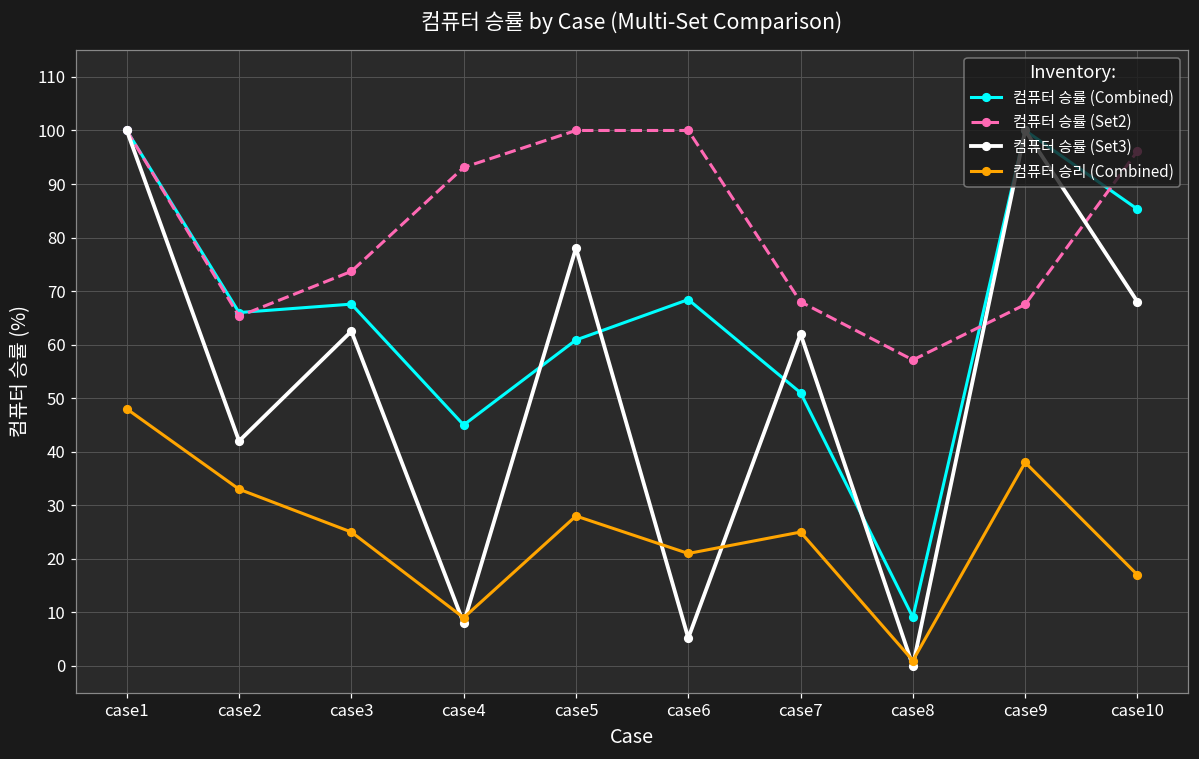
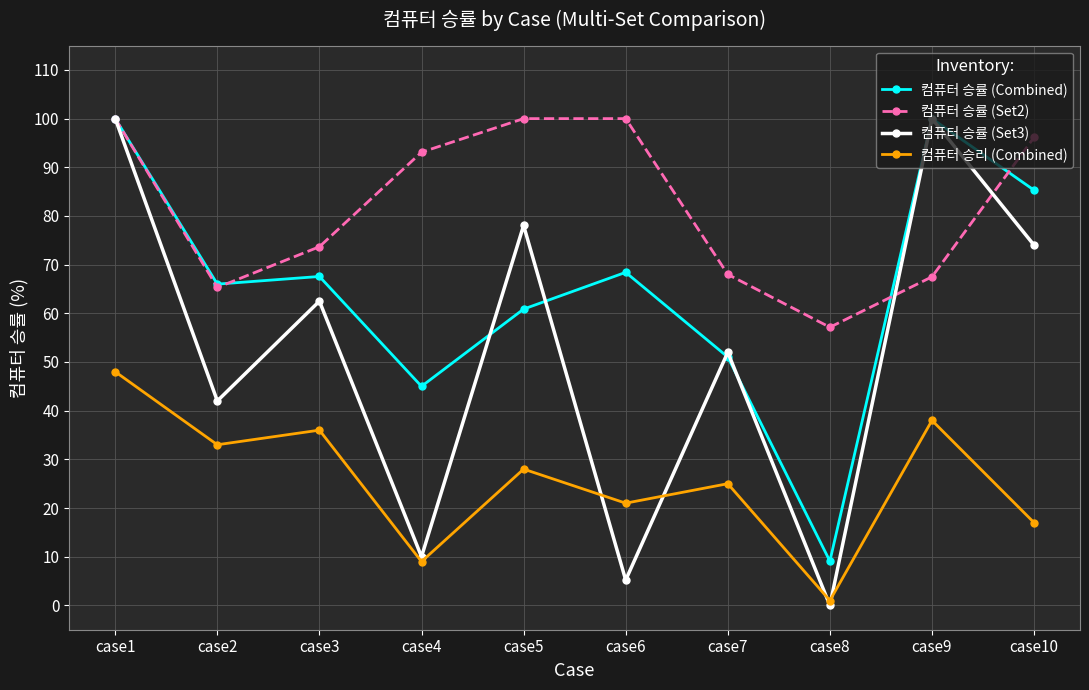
  {
    "컴퓨터 승률 (Combined)": {
      "case2": 66,
      "case3": 68,
      "case4": 45,
      "case5": 61,
      "case6": 68,
      "case7": 51,
      "case8": 9,
      "case10": 85
    },
    "컴퓨터 승률 (Set2)": {
      "case2": 65,
      "case3": 74,
      "case4": 93,
      "case5": 100,
      "case6": 100,
      "case7": 68,
      "case8": 57,
      "case9": 68
    },
    "컴퓨터 승률 (Set3)": {
      "case2": 42,
      "case3": 63,
-     "case4": 8,
+     "case4": 10,
      "case5": 78,
      "case6": 5,
-     "case7": 62,
+     "case7": 52,
      "case8": 0,
-     "case10": 68
+     "case10": 74
    },
    "컴퓨터 승리 (Combined)": {
      "case1": 48,
      "case2": 33,
-     "case3": 25,
+     "case3": 36,
      "case4": 9,
      "case5": 28,
      "case6": 21,
      "case7": 25,
      "case8": 1,
      "case9": 38,
      "case10": 17
    }
  }
